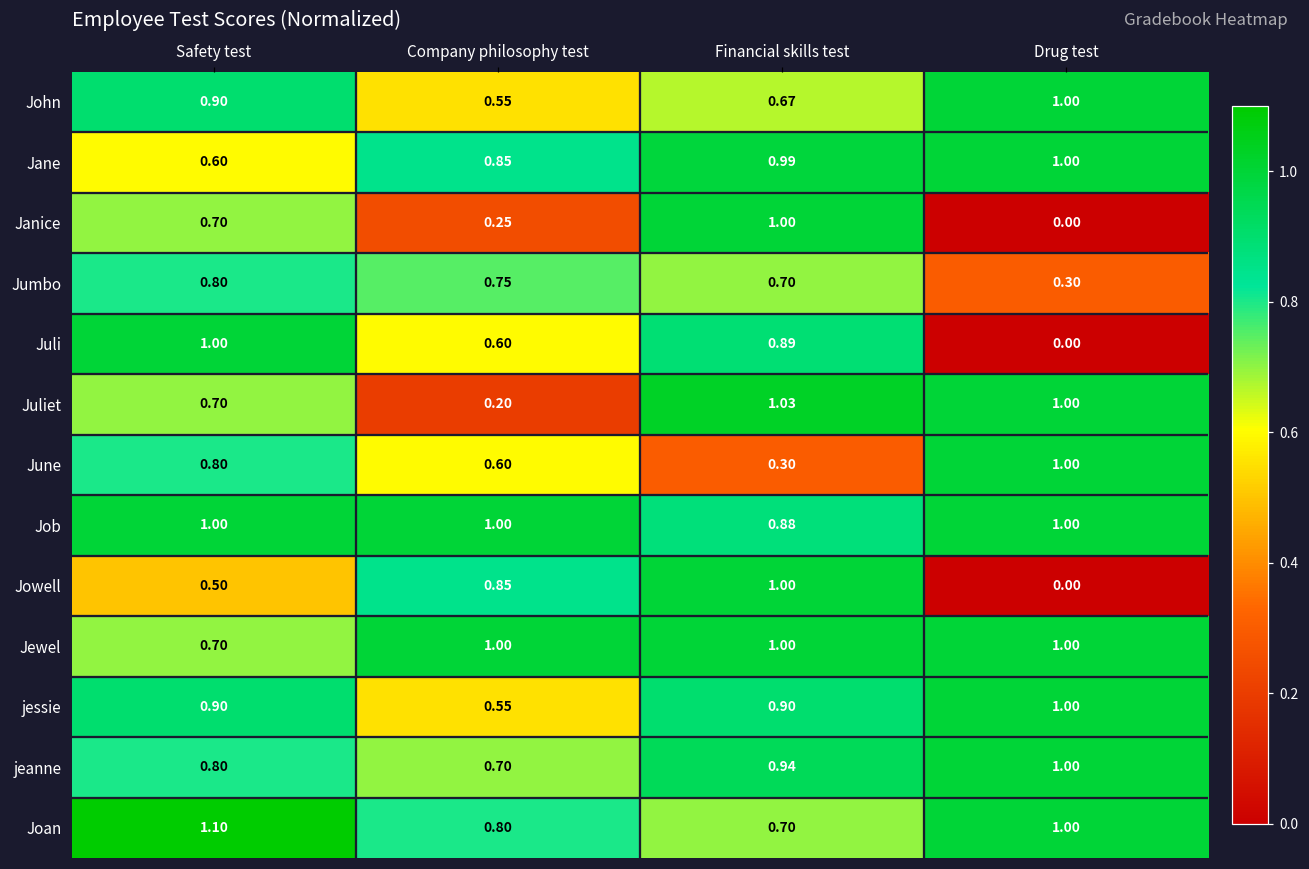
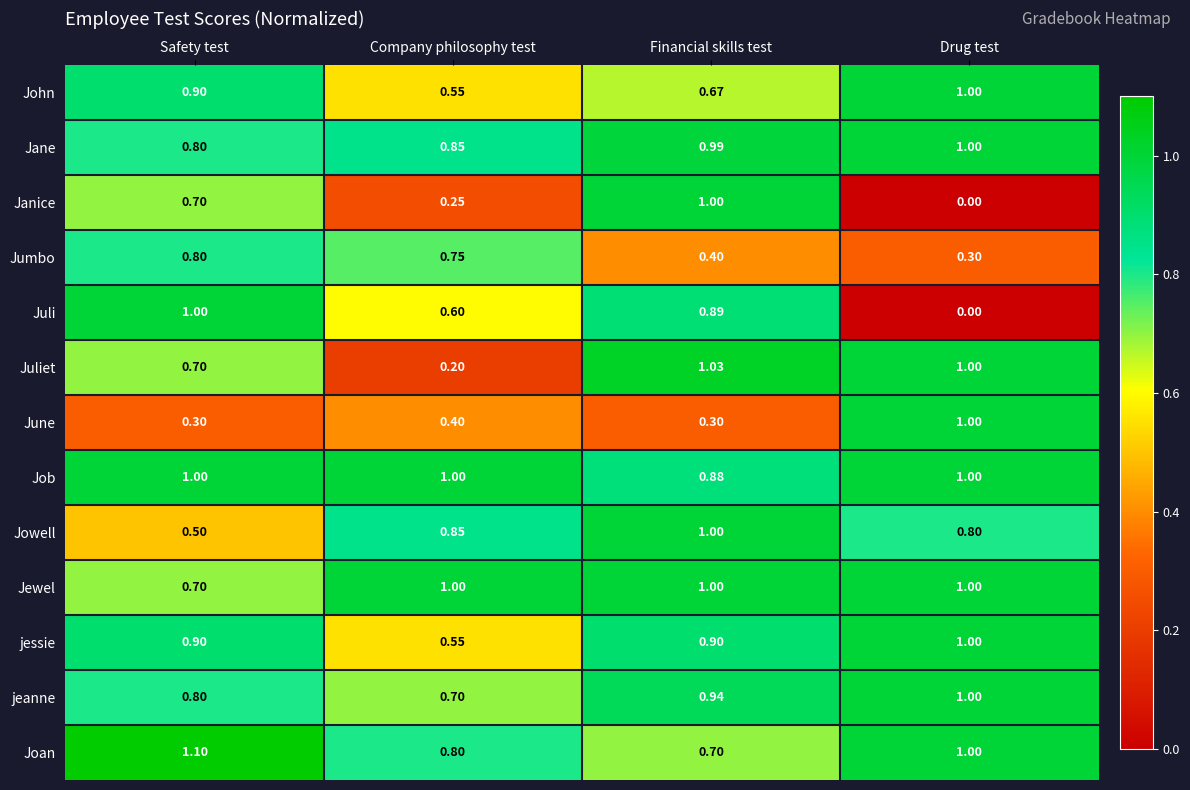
  {
    "John": {
      "Safety test": 0.90,
      "Company philosophy test": 0.55,
      "Financial skills test": 0.67,
      "Drug test": 1.00
    },
    "Jane": {
-     "Safety test": 0.60,
+     "Safety test": 0.80,
      "Company philosophy test": 0.85,
      "Financial skills test": 0.99,
      "Drug test": 1.00
    },
    "Janice": {
      "Safety test": 0.70,
      "Company philosophy test": 0.25,
      "Financial skills test": 1.00,
      "Drug test": 0.00
    },
    "Jumbo": {
      "Safety test": 0.80,
      "Company philosophy test": 0.75,
-     "Financial skills test": 0.70,
+     "Financial skills test": 0.40,
      "Drug test": 0.30
    },
    "Juli": {
      "Safety test": 1.00,
      "Company philosophy test": 0.60,
      "Financial skills test": 0.89,
      "Drug test": 0.00
    },
    "Juliet": {
      "Safety test": 0.70,
      "Company philosophy test": 0.20,
      "Financial skills test": 1.03,
      "Drug test": 1.00
    },
    "June": {
-     "Safety test": 0.80,
-     "Company philosophy test": 0.60,
+     "Safety test": 0.30,
+     "Company philosophy test": 0.40,
      "Financial skills test": 0.30,
      "Drug test": 1.00
    },
    "Job": {
      "Safety test": 1.00,
      "Company philosophy test": 1.00,
      "Financial skills test": 0.88,
      "Drug test": 1.00
    },
    "Jowell": {
      "Safety test": 0.50,
      "Company philosophy test": 0.85,
      "Financial skills test": 1.00,
-     "Drug test": 0.00
+     "Drug test": 0.80
    },
    "Jewel": {
      "Safety test": 0.70,
      "Company philosophy test": 1.00,
      "Financial skills test": 1.00,
      "Drug test": 1.00
    },
    "jessie": {
      "Safety test": 0.90,
      "Company philosophy test": 0.55,
      "Financial skills test": 0.90,
      "Drug test": 1.00
    },
    "jeanne": {
      "Safety test": 0.80,
      "Company philosophy test": 0.70,
      "Financial skills test": 0.94,
      "Drug test": 1.00
    },
    "Joan": {
      "Safety test": 1.10,
      "Company philosophy test": 0.80,
      "Financial skills test": 0.70,
      "Drug test": 1.00
    }
  }
